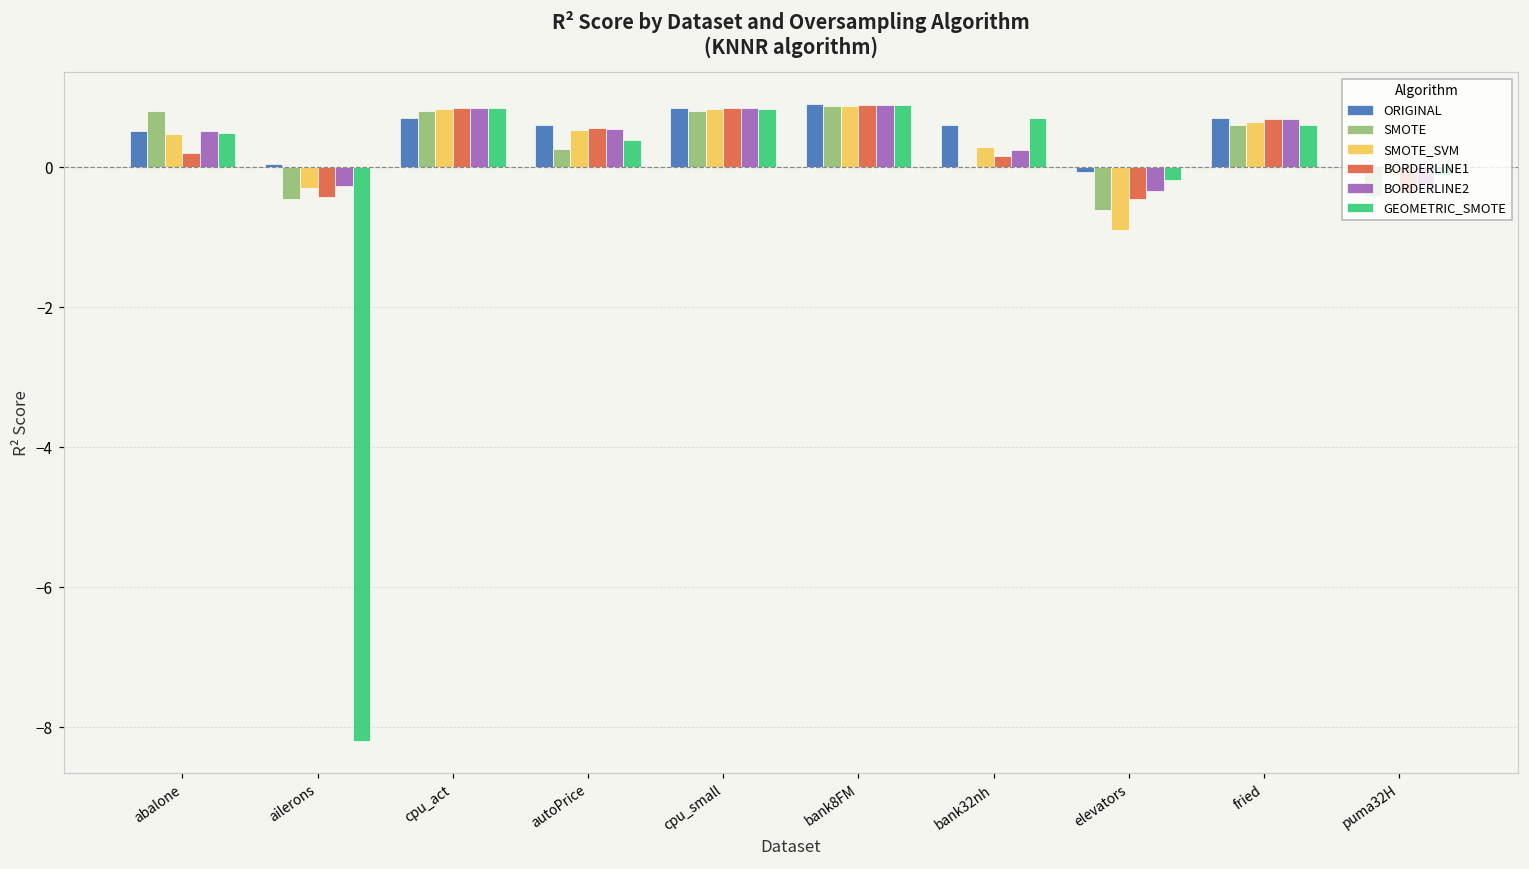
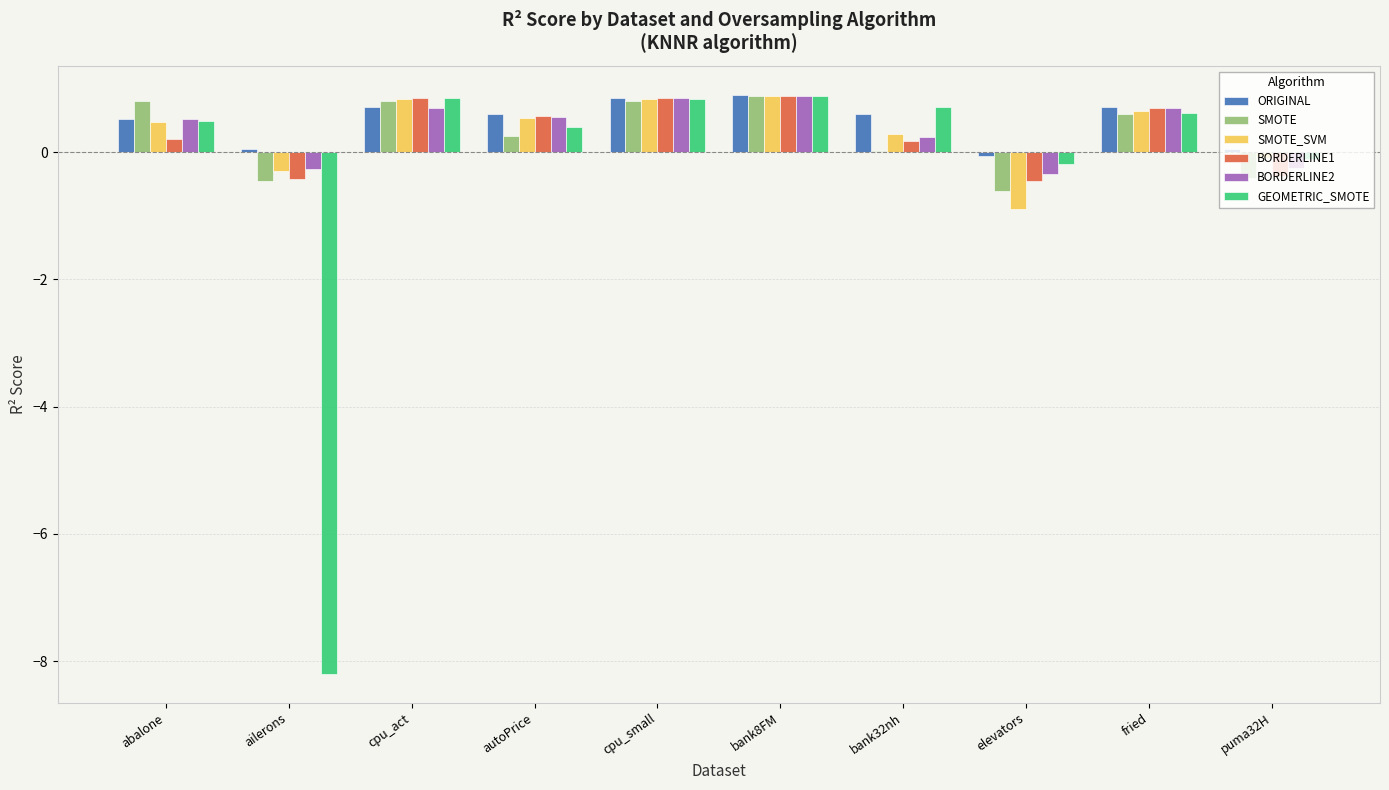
  {
    "ORIGINAL": {
      "abalone": 0.5,
      "ailerons": 0.0,
      "cpu_act": 0.7,
      "autoPrice": 0.6,
      "cpu_small": 0.9,
      "bank8FM": 0.9,
      "bank32nh": 0.6,
      "elevators": -0.1,
      "fried": 0.7
    },
    "SMOTE": {
      "abalone": 0.8,
      "ailerons": -0.4,
      "cpu_act": 0.8,
      "autoPrice": 0.3,
      "cpu_small": 0.8,
      "bank8FM": 0.9,
      "elevators": -0.6,
      "fried": 0.6
    },
    "SMOTE_SVM": {
      "abalone": 0.5,
      "ailerons": -0.3,
      "cpu_act": 0.8,
      "autoPrice": 0.5,
      "cpu_small": 0.8,
      "bank8FM": 0.9,
      "bank32nh": 0.3,
      "elevators": -0.9,
      "fried": 0.7
    },
    "BORDERLINE1": {
      "abalone": 0.2,
      "ailerons": -0.4,
      "cpu_act": 0.9,
      "autoPrice": 0.6,
      "cpu_small": 0.9,
      "bank8FM": 0.9,
      "bank32nh": 0.2,
      "elevators": -0.4,
      "fried": 0.7
    },
    "BORDERLINE2": {
      "abalone": 0.5,
      "ailerons": -0.3,
-     "cpu_act": 0.9,
+     "cpu_act": 0.7,
      "autoPrice": 0.5,
      "cpu_small": 0.9,
      "bank8FM": 0.9,
      "bank32nh": 0.2,
      "elevators": -0.3,
      "fried": 0.7
    },
    "GEOMETRIC_SMOTE": {
      "abalone": 0.5,
      "ailerons": -8.2,
      "cpu_act": 0.9,
      "autoPrice": 0.4,
      "cpu_small": 0.8,
      "bank8FM": 0.9,
      "bank32nh": 0.7,
      "elevators": -0.2,
      "fried": 0.6
    }
  }
